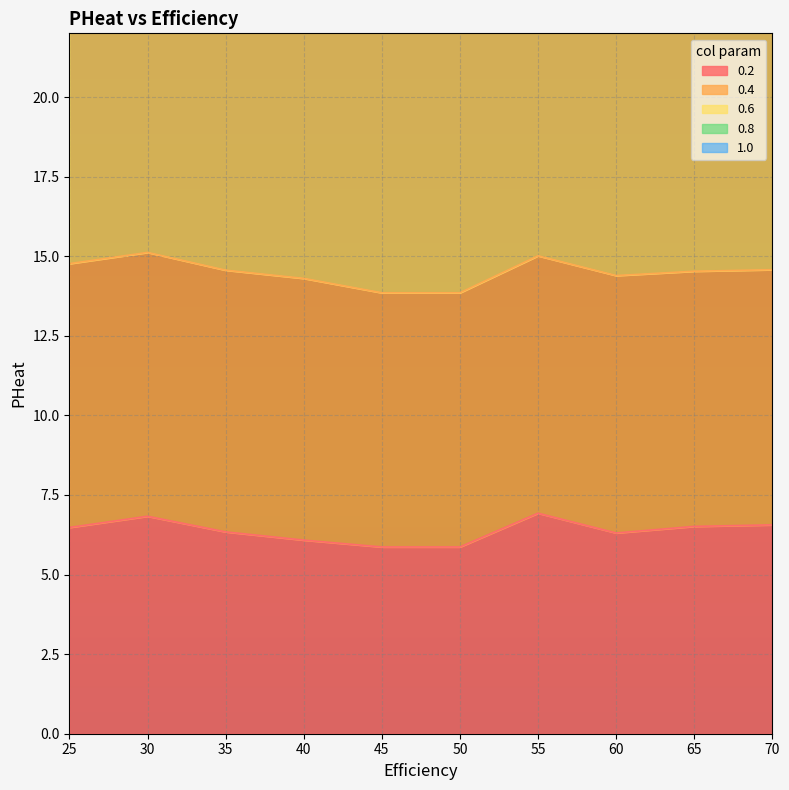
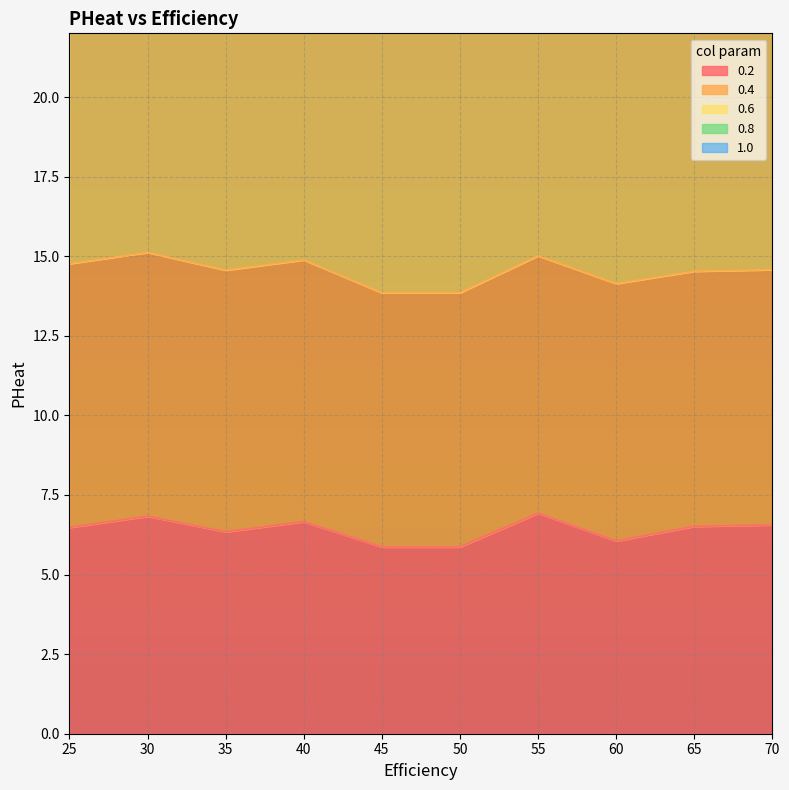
  {
    "0.2": {
      "25": 6.5,
      "30": 6.8,
      "35": 6.3,
-     "40": 6.1,
+     "40": 6.7,
      "45": 5.9,
      "50": 5.9,
      "55": 6.9,
-     "60": 6.3,
+     "60": 6.1,
      "65": 6.5,
      "70": 6.6
    }
  }
